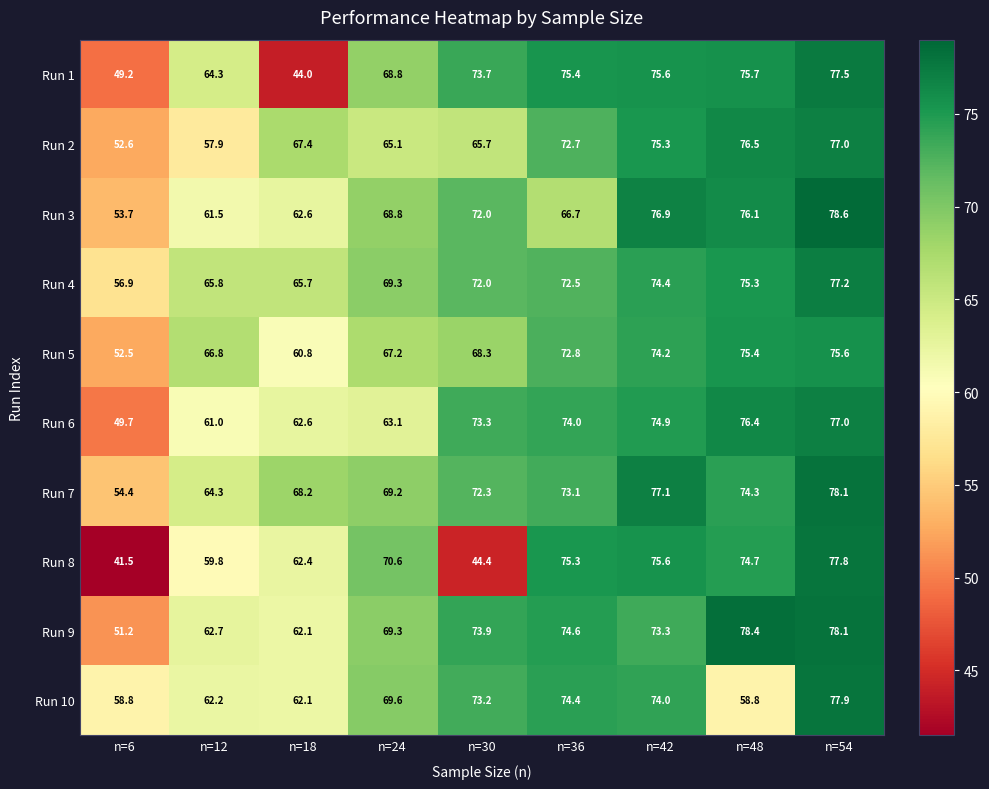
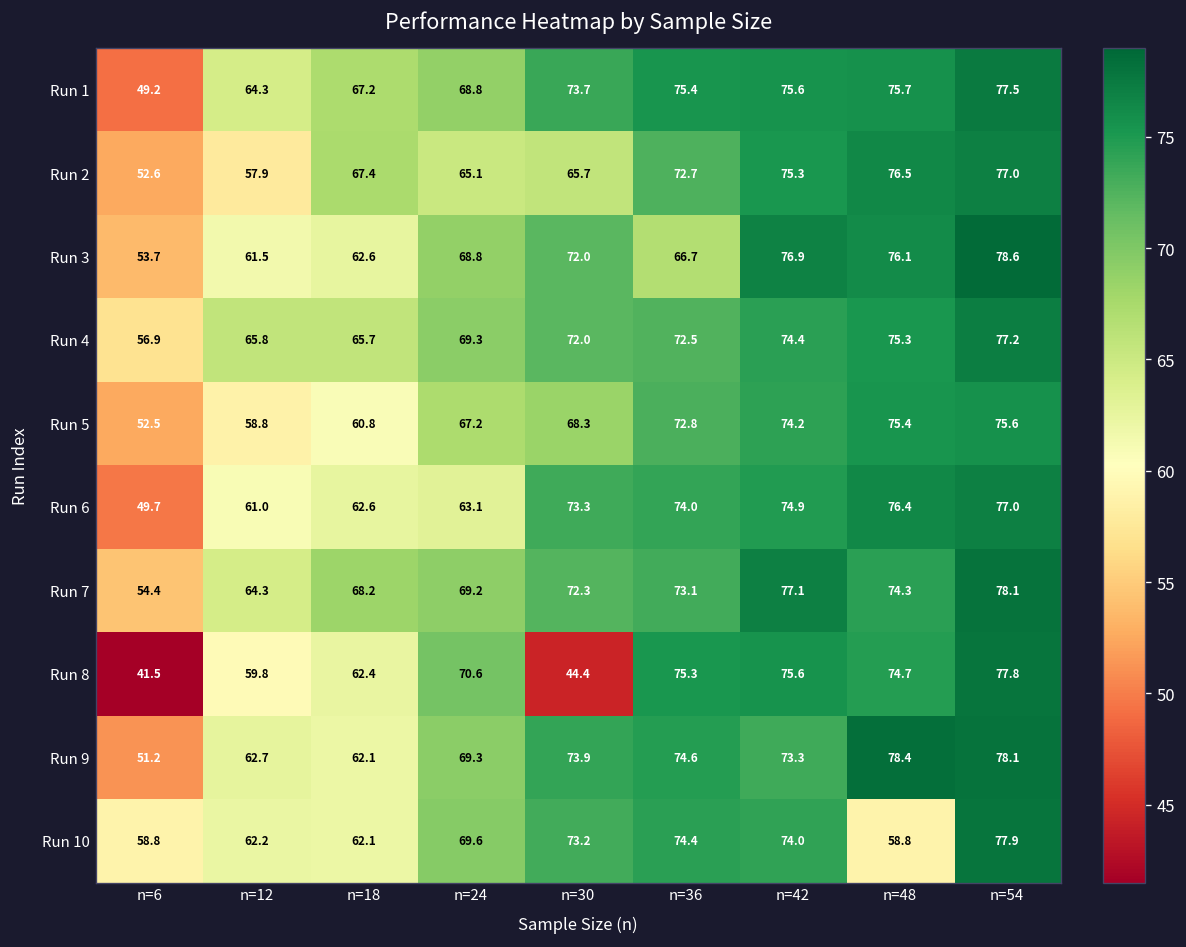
  {
    "Run 1": {
      "n=6": 49.2,
      "n=12": 64.3,
-     "n=18": 44.0,
+     "n=18": 67.2,
      "n=24": 68.8,
      "n=30": 73.7,
      "n=36": 75.4,
      "n=42": 75.6,
      "n=48": 75.7,
      "n=54": 77.5
    },
    "Run 2": {
      "n=6": 52.6,
      "n=12": 57.9,
      "n=18": 67.4,
      "n=24": 65.1,
      "n=30": 65.7,
      "n=36": 72.7,
      "n=42": 75.3,
      "n=48": 76.5,
      "n=54": 77.0
    },
    "Run 3": {
      "n=6": 53.7,
      "n=12": 61.5,
      "n=18": 62.6,
      "n=24": 68.8,
      "n=30": 72.0,
      "n=36": 66.7,
      "n=42": 76.9,
      "n=48": 76.1,
      "n=54": 78.6
    },
    "Run 4": {
      "n=6": 56.9,
      "n=12": 65.8,
      "n=18": 65.7,
      "n=24": 69.3,
      "n=30": 72.0,
      "n=36": 72.5,
      "n=42": 74.4,
      "n=48": 75.3,
      "n=54": 77.2
    },
    "Run 5": {
      "n=6": 52.5,
-     "n=12": 66.8,
+     "n=12": 58.8,
      "n=18": 60.8,
      "n=24": 67.2,
      "n=30": 68.3,
      "n=36": 72.8,
      "n=42": 74.2,
      "n=48": 75.4,
      "n=54": 75.6
    },
    "Run 6": {
      "n=6": 49.7,
      "n=12": 61.0,
      "n=18": 62.6,
      "n=24": 63.1,
      "n=30": 73.3,
      "n=36": 74.0,
      "n=42": 74.9,
      "n=48": 76.4,
      "n=54": 77.0
    },
    "Run 7": {
      "n=6": 54.4,
      "n=12": 64.3,
      "n=18": 68.2,
      "n=24": 69.2,
      "n=30": 72.3,
      "n=36": 73.1,
      "n=42": 77.1,
      "n=48": 74.3,
      "n=54": 78.1
    },
    "Run 8": {
      "n=6": 41.5,
      "n=12": 59.8,
      "n=18": 62.4,
      "n=24": 70.6,
      "n=30": 44.4,
      "n=36": 75.3,
      "n=42": 75.6,
      "n=48": 74.7,
      "n=54": 77.8
    },
    "Run 9": {
      "n=6": 51.2,
      "n=12": 62.7,
      "n=18": 62.1,
      "n=24": 69.3,
      "n=30": 73.9,
      "n=36": 74.6,
      "n=42": 73.3,
      "n=48": 78.4,
      "n=54": 78.1
    },
    "Run 10": {
      "n=6": 58.8,
      "n=12": 62.2,
      "n=18": 62.1,
      "n=24": 69.6,
      "n=30": 73.2,
      "n=36": 74.4,
      "n=42": 74.0,
      "n=48": 58.8,
      "n=54": 77.9
    }
  }
